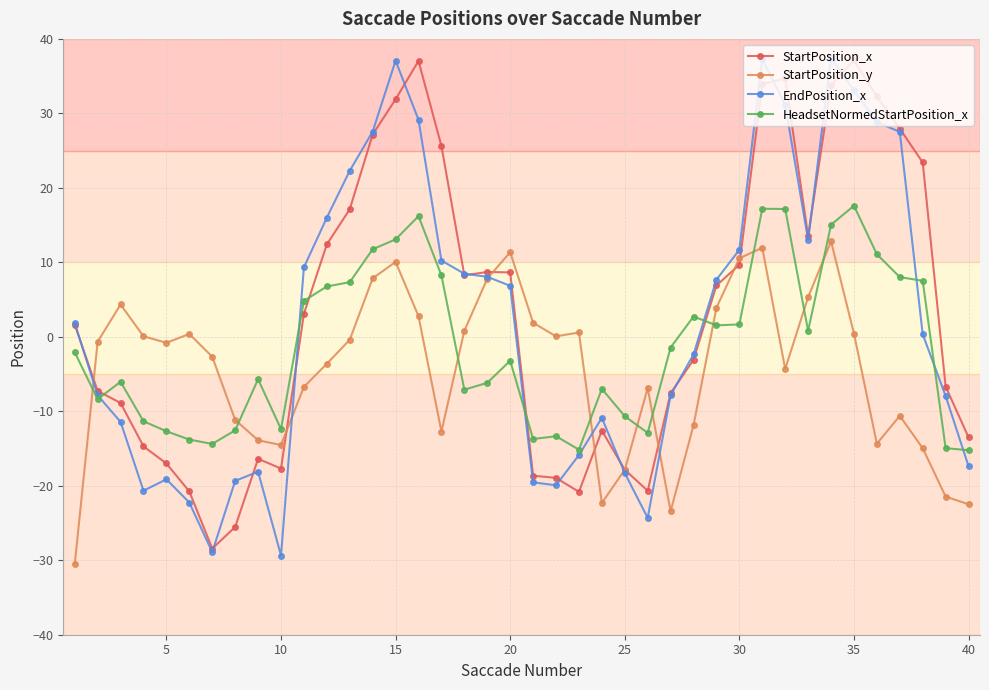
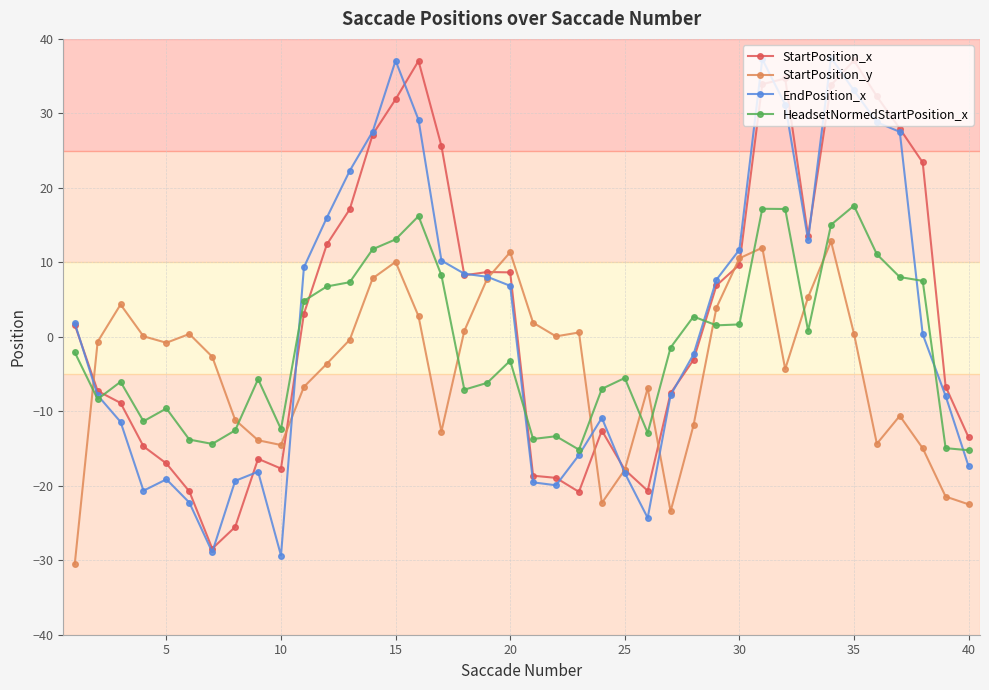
  {
    "EndPosition_x": {
      "5": -19,
      "10": -29,
      "15": 37,
      "20": 7,
      "25": -18,
      "30": 12,
      "40": -17
    },
    "HeadsetNormedStartPosition_x": {
-     "5": -13,
+     "5": -10,
      "10": -12,
      "15": 13,
      "20": -3,
-     "25": -11,
+     "25": -6,
      "30": 2,
      "35": 18,
      "40": -15
    }
  }
